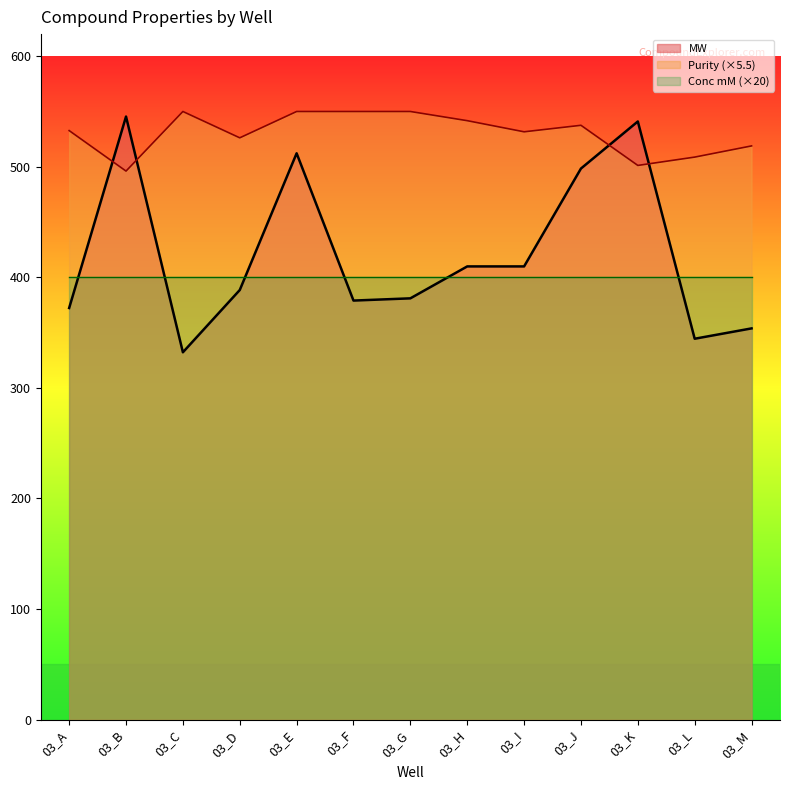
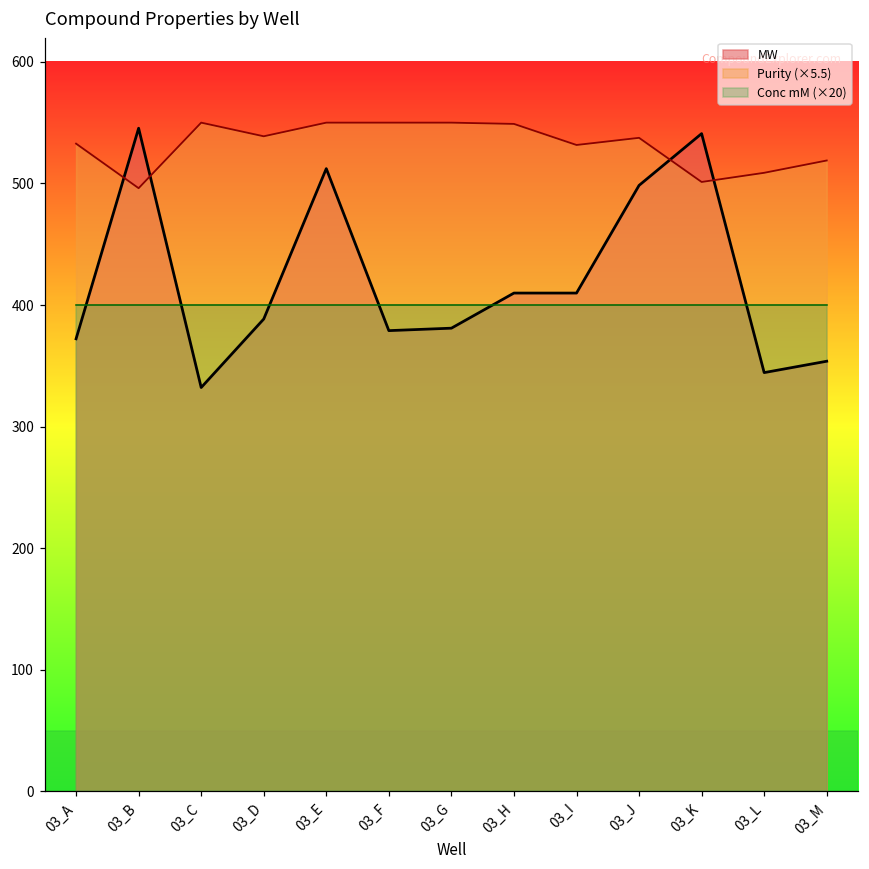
  {
    "MW": {
      "03_A": 372,
      "03_B": 545,
      "03_C": 332,
      "03_D": 389,
      "03_E": 512,
      "03_F": 379,
      "03_G": 381,
      "03_H": 410,
      "03_I": 410,
      "03_J": 498,
      "03_K": 541,
      "03_L": 344,
      "03_M": 354
    },
    "Purity (×5.5)": {
      "03_A": 533,
      "03_B": 496,
      "03_C": 550,
-     "03_D": 526,
+     "03_D": 539,
      "03_E": 550,
      "03_F": 550,
      "03_G": 550,
-     "03_H": 542,
+     "03_H": 549,
      "03_I": 532,
      "03_J": 538,
      "03_K": 501,
      "03_L": 509,
      "03_M": 519
    },
    "Conc mM (×20)": {
      "03_A": 400,
      "03_B": 400,
      "03_C": 400,
      "03_D": 400,
      "03_E": 400,
      "03_F": 400,
      "03_G": 400,
      "03_H": 400,
      "03_I": 400,
      "03_J": 400,
      "03_K": 400,
      "03_L": 400,
      "03_M": 400
    }
  }
